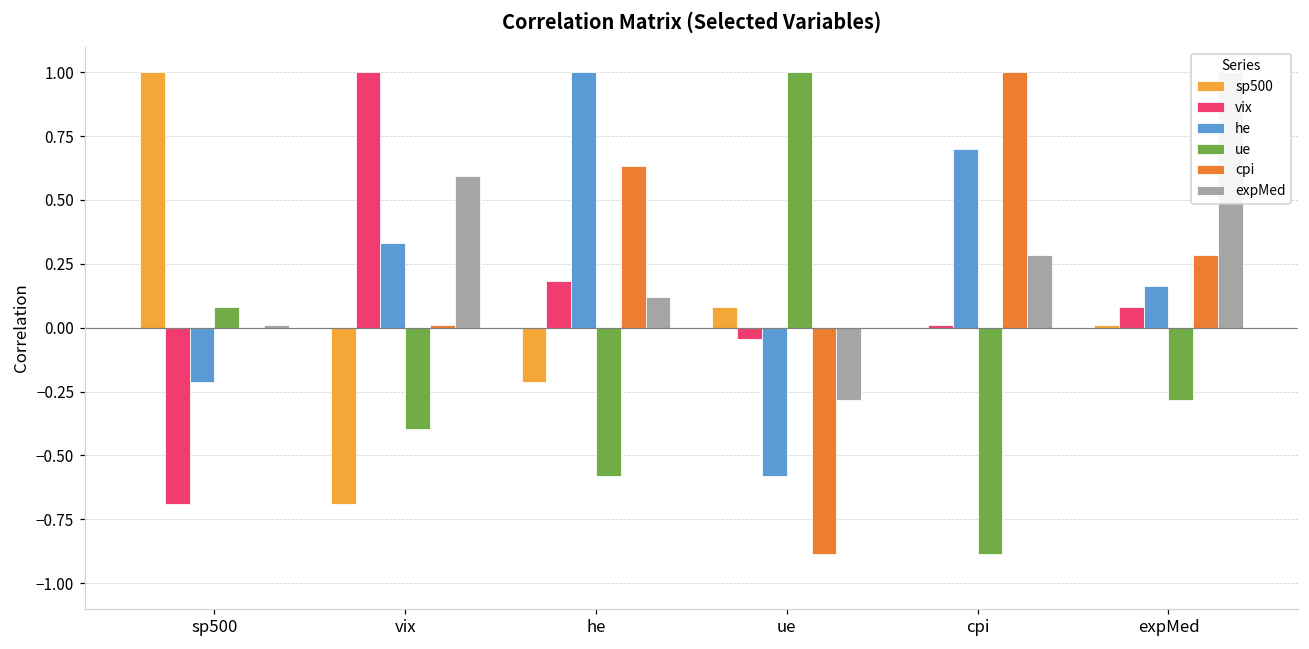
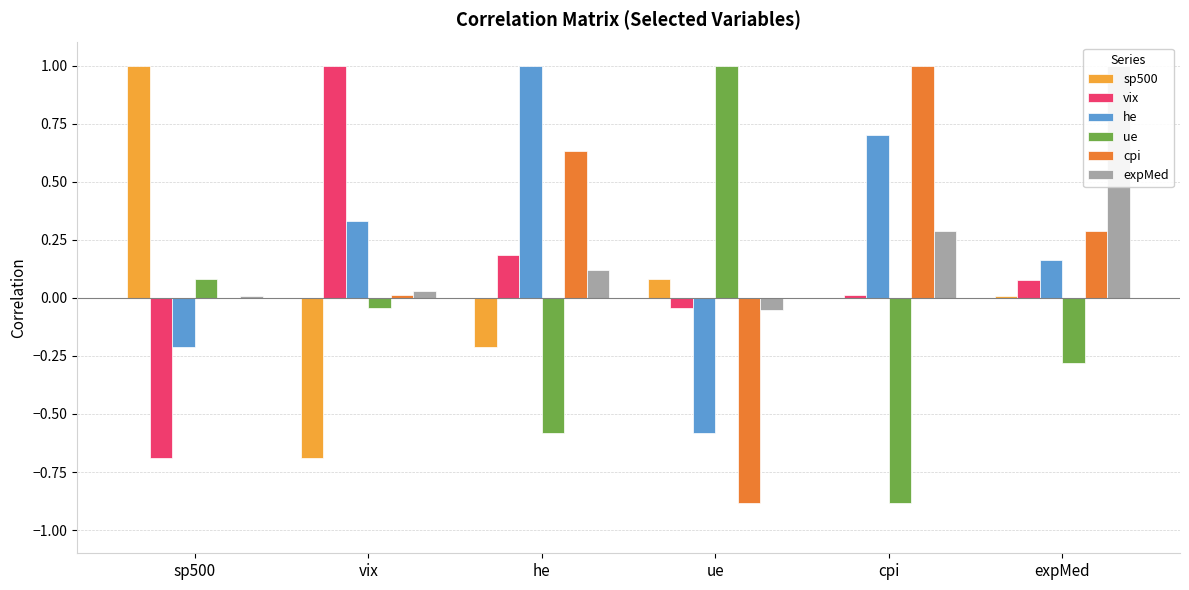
  {
    "vix": {
      "sp500": -0.69,
      "vix": 1.00,
      "he": 0.18,
      "ue": -0.04,
      "cpi": 0.01,
      "expMed": 0.08
    },
    "he": {
      "sp500": -0.21,
      "vix": 0.33,
      "he": 1.00,
      "ue": -0.58,
      "cpi": 0.70,
      "expMed": 0.16
    },
    "ue": {
      "sp500": 0.08,
-     "vix": -0.40,
+     "vix": -0.04,
      "he": -0.58,
      "ue": 1.00,
      "cpi": -0.89,
      "expMed": -0.28
    },
    "expMed": {
-     "vix": 0.60,
+     "vix": 0.03,
      "he": 0.12,
-     "ue": -0.28,
+     "ue": -0.05,
      "cpi": 0.29
    }
  }
